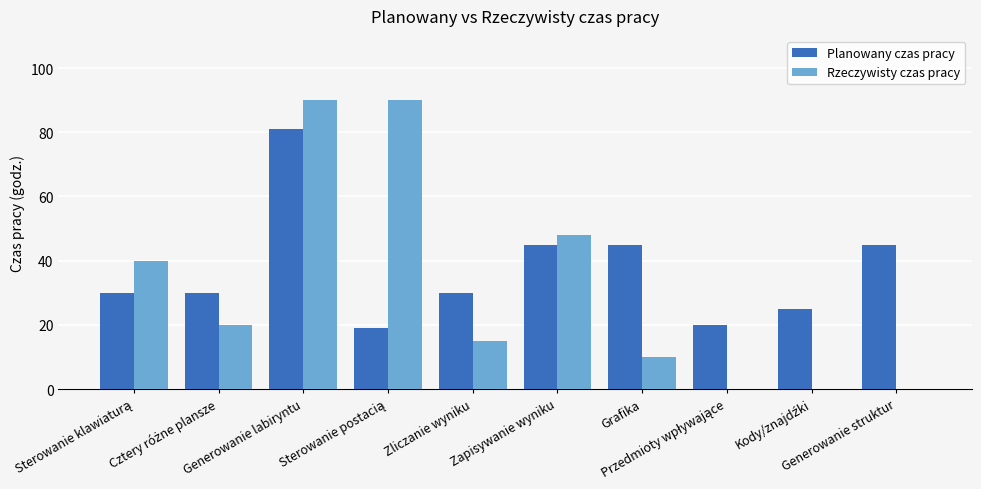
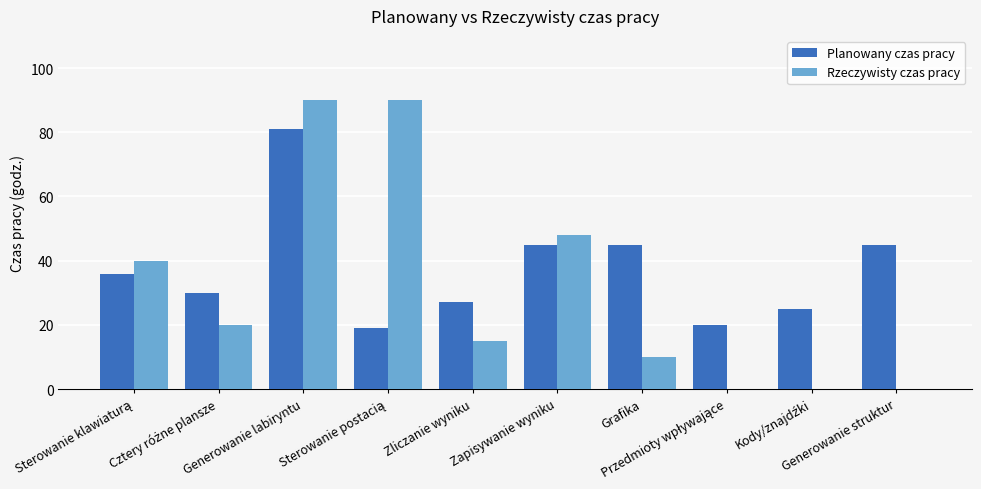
  {
    "Planowany czas pracy": {
-     "Sterowanie klawiaturą": 30,
+     "Sterowanie klawiaturą": 36,
      "Cztery różne plansze": 30,
      "Generowanie labiryntu": 81,
      "Sterowanie postacią": 19,
-     "Zliczanie wyniku": 30,
+     "Zliczanie wyniku": 27,
      "Zapisywanie wyniku": 45,
      "Grafika": 45,
      "Przedmioty wpływające": 20,
      "Kody/znajdźki": 25,
      "Generowanie struktur": 45
    },
    "Rzeczywisty czas pracy": {
      "Sterowanie klawiaturą": 40,
      "Cztery różne plansze": 20,
      "Generowanie labiryntu": 90,
      "Sterowanie postacią": 90,
      "Zliczanie wyniku": 15,
      "Zapisywanie wyniku": 48,
      "Grafika": 10,
      "Przedmioty wpływające": 0,
      "Kody/znajdźki": 0,
      "Generowanie struktur": 0
    }
  }
